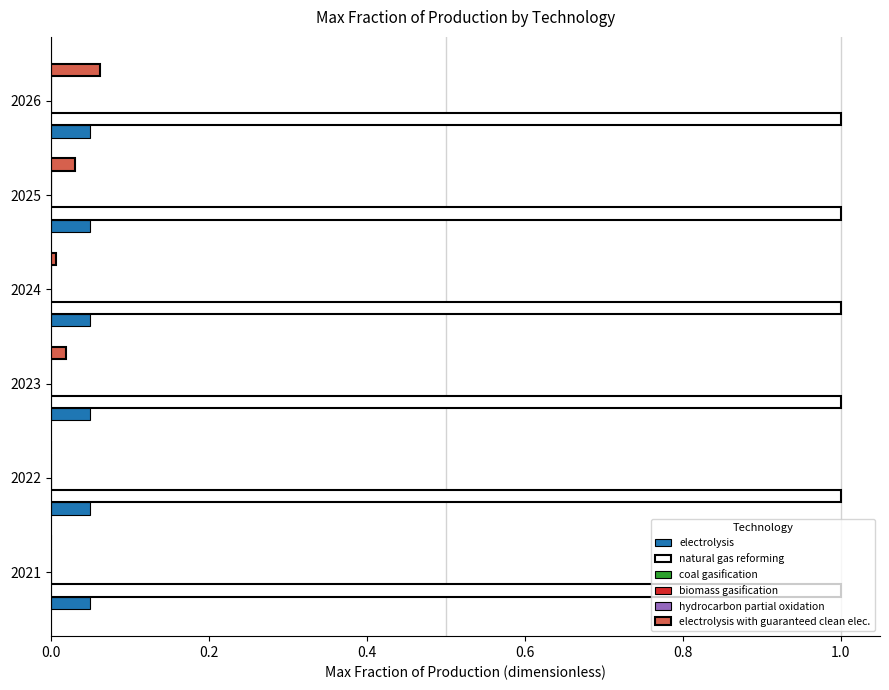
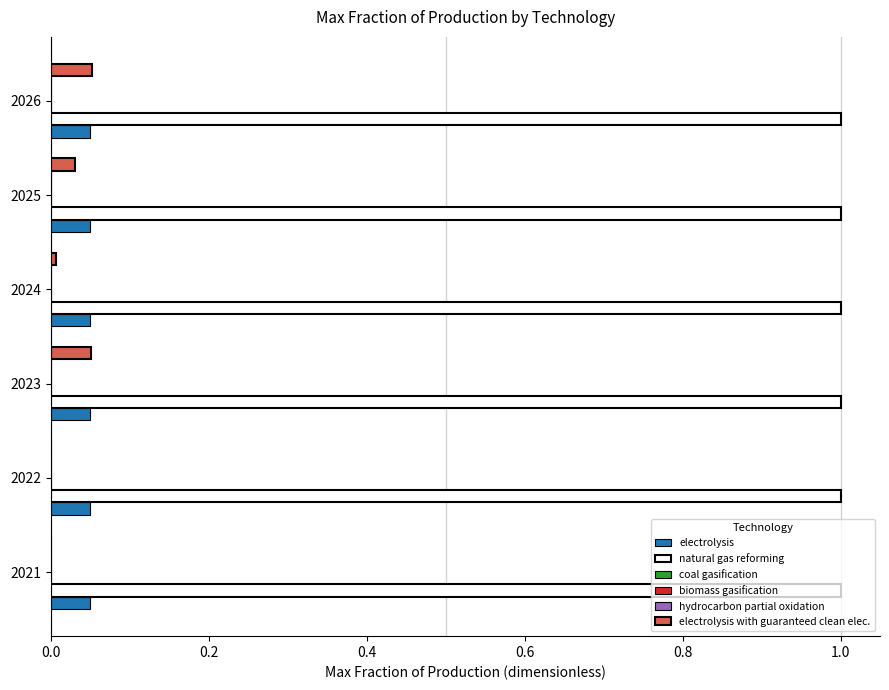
  {
    "electrolysis": {
      "2026": 0.05,
      "2025": 0.05,
      "2024": 0.05,
      "2023": 0.05,
      "2022": 0.05,
      "2021": 0.05
    },
    "natural gas reforming": {
      "2026": 1.00,
      "2025": 1.00,
      "2024": 1.00,
      "2023": 1.00,
      "2022": 1.00
    },
    "coal gasification": {
      "2026": 0.00,
      "2025": 0.00,
      "2024": 0.00,
      "2023": 0.00,
      "2022": 0.00,
      "2021": 0.00
    },
    "biomass gasification": {
      "2026": 0.00,
      "2025": 0.00,
      "2024": 0.00,
      "2023": 0.00,
      "2022": 0.00,
      "2021": 0.00
    },
    "hydrocarbon partial oxidation": {
      "2026": 0.00,
      "2025": 0.00,
      "2024": 0.00,
      "2023": 0.00,
      "2022": 0.00,
      "2021": 0.00
    },
    "electrolysis with guaranteed clean elec.": {
-     "2026": 0.06,
+     "2026": 0.05,
      "2025": 0.03,
      "2024": 0.01,
-     "2023": 0.02,
+     "2023": 0.05,
      "2022": 0.00,
      "2021": 0.00
    }
  }
